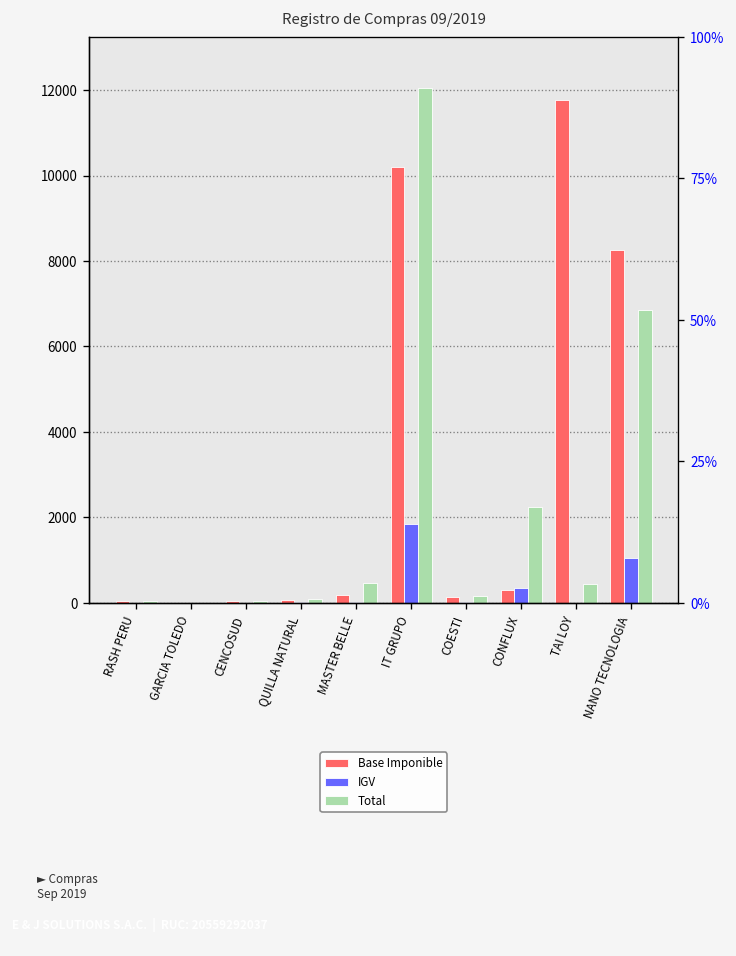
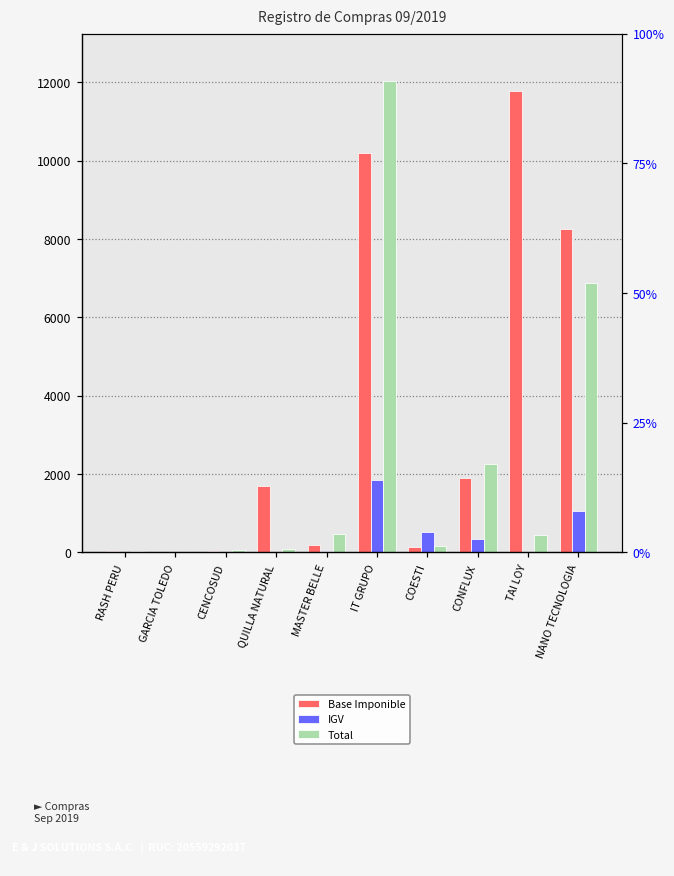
  {
    "Base Imponible": {
-     "QUILLA NATURAL": 100,
+     "QUILLA NATURAL": 1700,
      "MASTER BELLE": 200,
      "IT GRUPO": 10200,
      "COESTI": 100,
-     "CONFLUX": 300,
+     "CONFLUX": 1900,
      "TAI LOY": 11800,
      "NANO TECNOLOGIA": 8300
    },
    "IGV": {
      "IT GRUPO": 1800,
-     "COESTI": 0,
+     "COESTI": 500,
      "CONFLUX": 300,
      "NANO TECNOLOGIA": 1000
    },
    "Total": {
      "QUILLA NATURAL": 100,
      "MASTER BELLE": 500,
      "IT GRUPO": 12000,
      "COESTI": 200,
      "CONFLUX": 2300,
      "TAI LOY": 400,
      "NANO TECNOLOGIA": 6900
    }
  }
